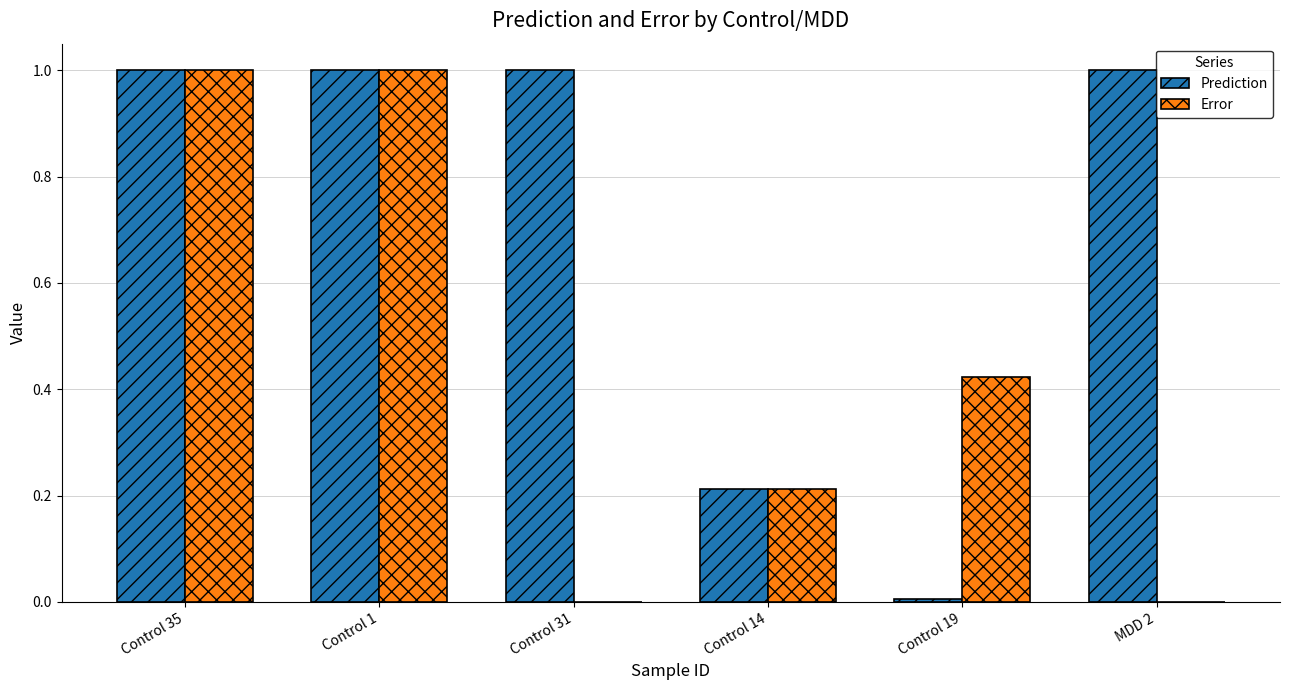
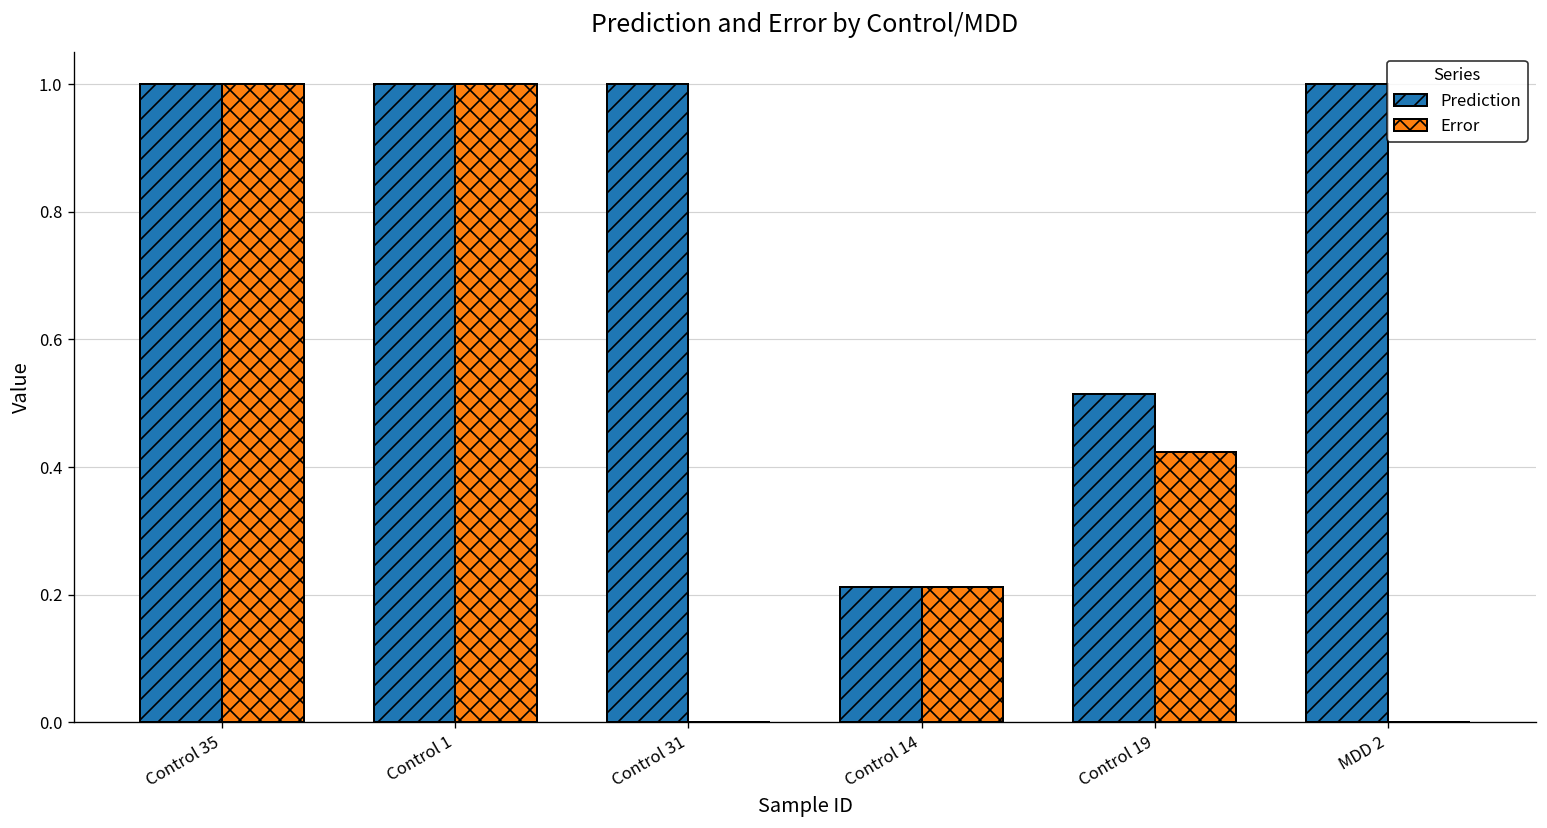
  {
    "Prediction": {
      "Control 35": 1.00,
      "Control 1": 1.00,
      "Control 31": 1.00,
      "Control 14": 0.21,
-     "Control 19": 0.01,
+     "Control 19": 0.51,
      "MDD 2": 1.00
    },
    "Error": {
      "Control 35": 1.00,
      "Control 1": 1.00,
      "Control 14": 0.21,
      "Control 19": 0.42,
      "MDD 2": 0.00
    }
  }
